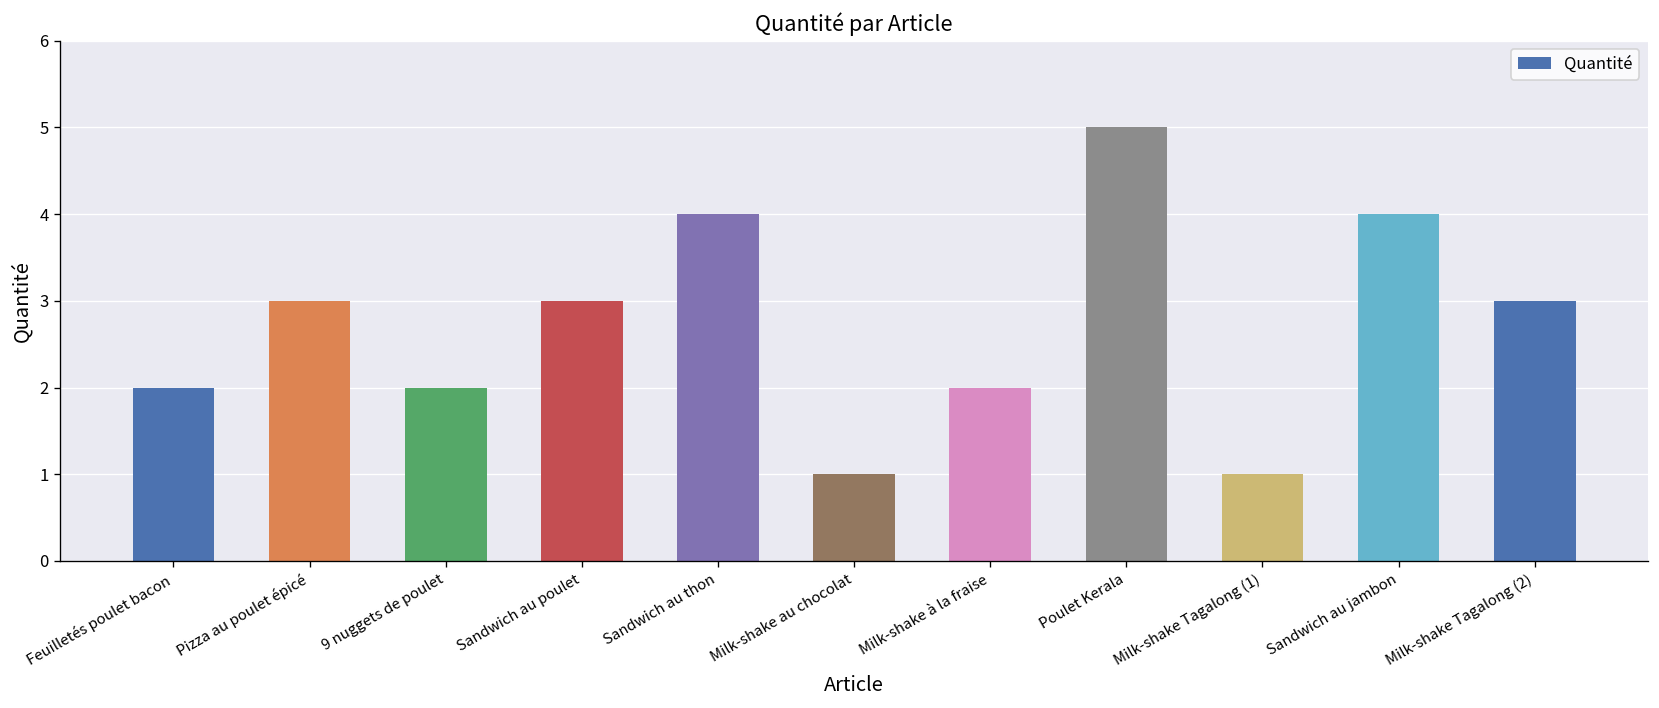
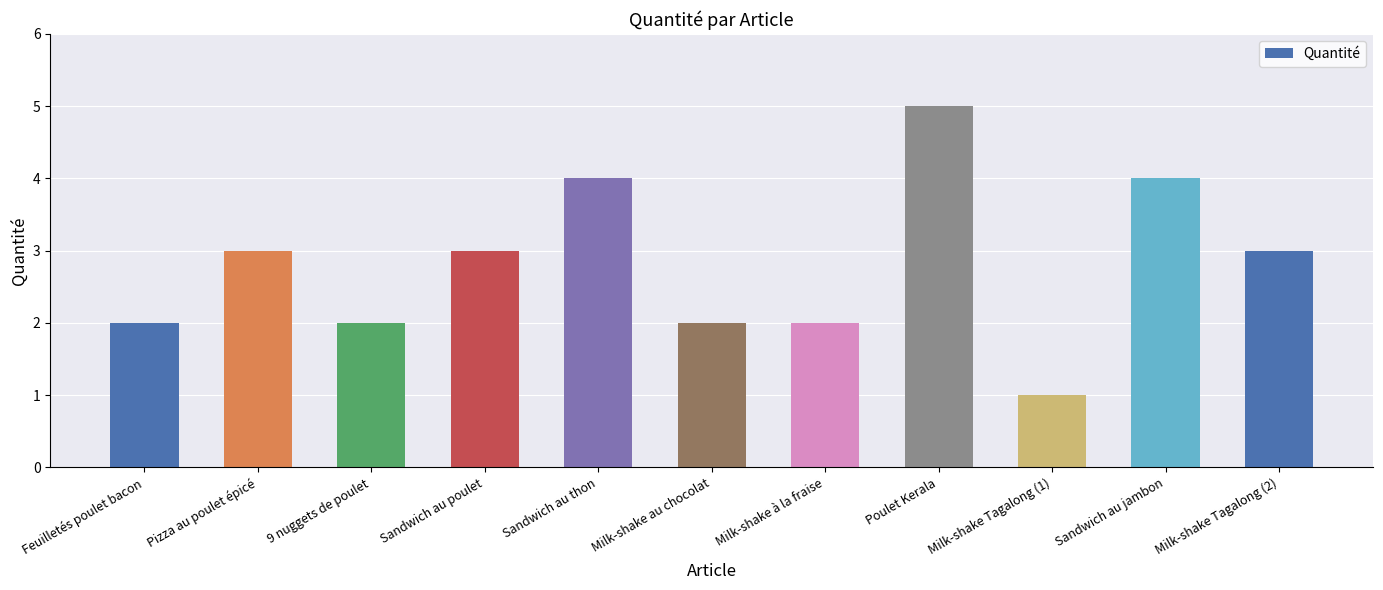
  {
    "Feuilletés poulet bacon": 2,
    "Pizza au poulet épicé": 3,
    "9 nuggets de poulet": 2,
    "Sandwich au poulet": 3,
    "Sandwich au thon": 4,
-   "Milk-shake au chocolat": 1,
+   "Milk-shake au chocolat": 2,
    "Milk-shake à la fraise": 2,
    "Poulet Kerala": 5,
    "Milk-shake Tagalong (1)": 1,
    "Sandwich au jambon": 4,
    "Milk-shake Tagalong (2)": 3
  }
